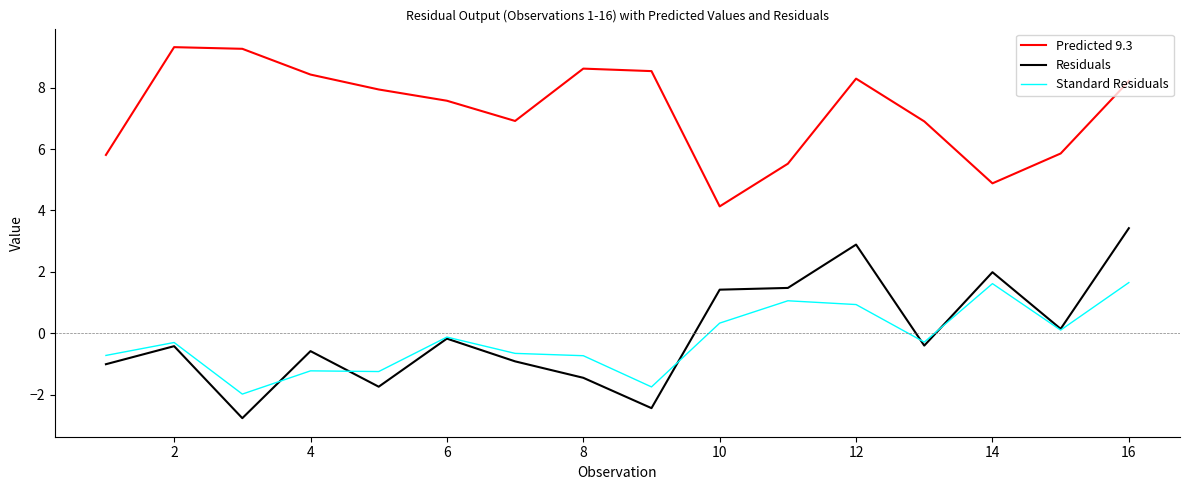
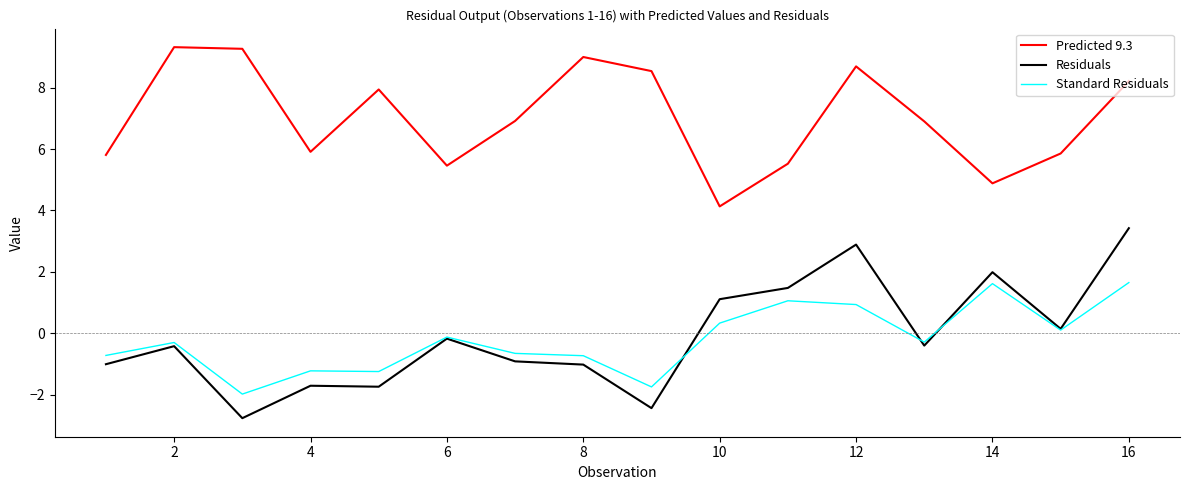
  {
    "Predicted 9.3": {
      "2": 9.3,
-     "4": 8.4,
-     "6": 7.6,
-     "8": 8.6,
+     "4": 5.9,
+     "6": 5.5,
+     "8": 9.0,
      "10": 4.1,
-     "12": 8.3,
+     "12": 8.7,
      "14": 4.9
    },
    "Residuals": {
      "2": -0.4,
-     "4": -0.6,
-     "8": -1.5,
-     "10": 1.4,
+     "4": -1.7,
+     "8": -1.0,
+     "10": 1.1,
      "12": 2.9,
      "14": 2.0,
      "16": 3.4
    },
    "Standard Residuals": {
      "2": -0.3,
      "4": -1.2,
      "8": -0.7,
      "10": 0.3,
      "12": 0.9,
      "14": 1.6,
      "16": 1.7
    }
  }
